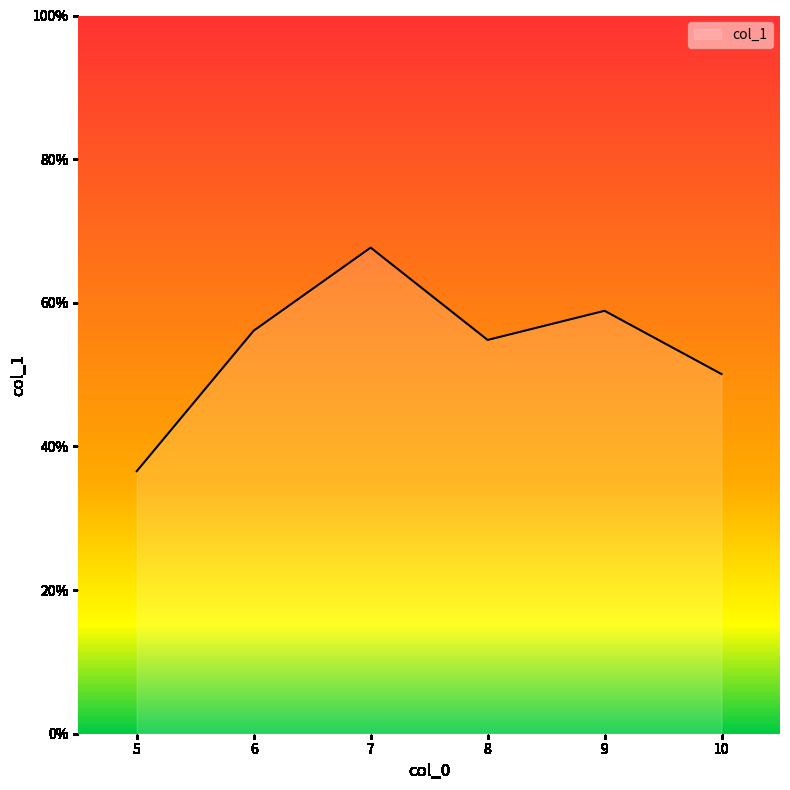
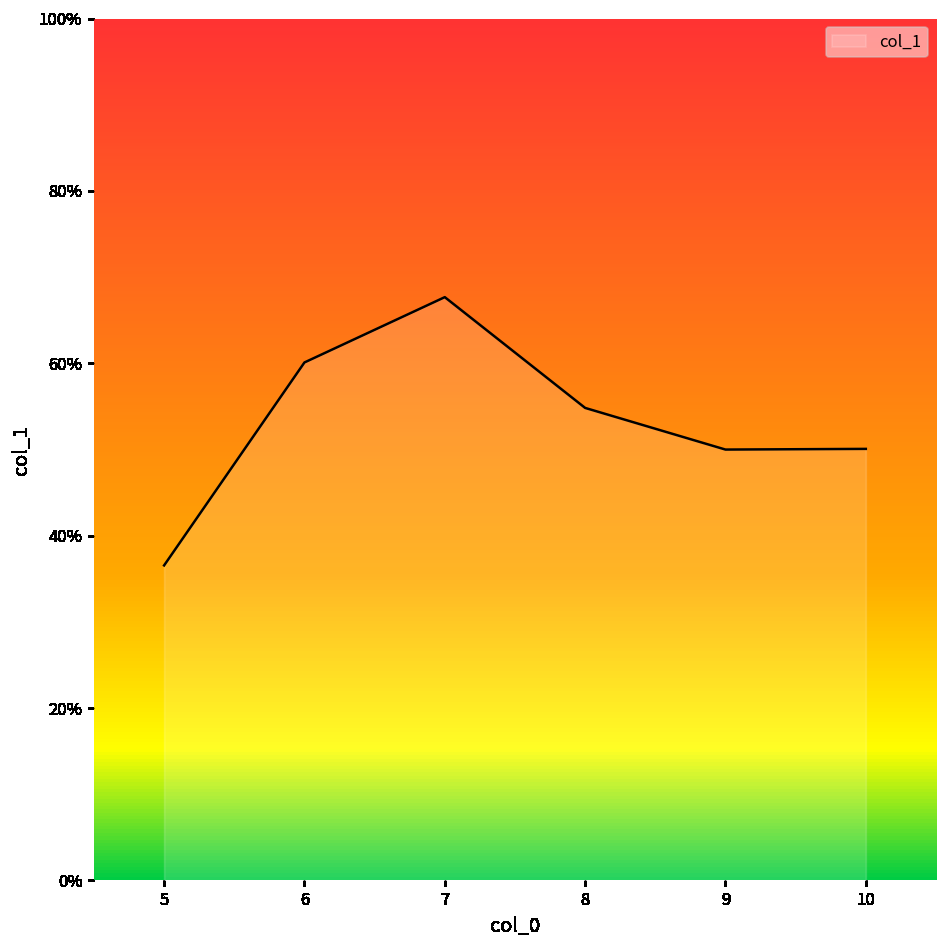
  {
    "5": "37%",
-   "6": "56%",
+   "6": "60%",
    "7": "68%",
    "8": "55%",
-   "9": "59%",
+   "9": "50%",
    "10": "50%"
  }
